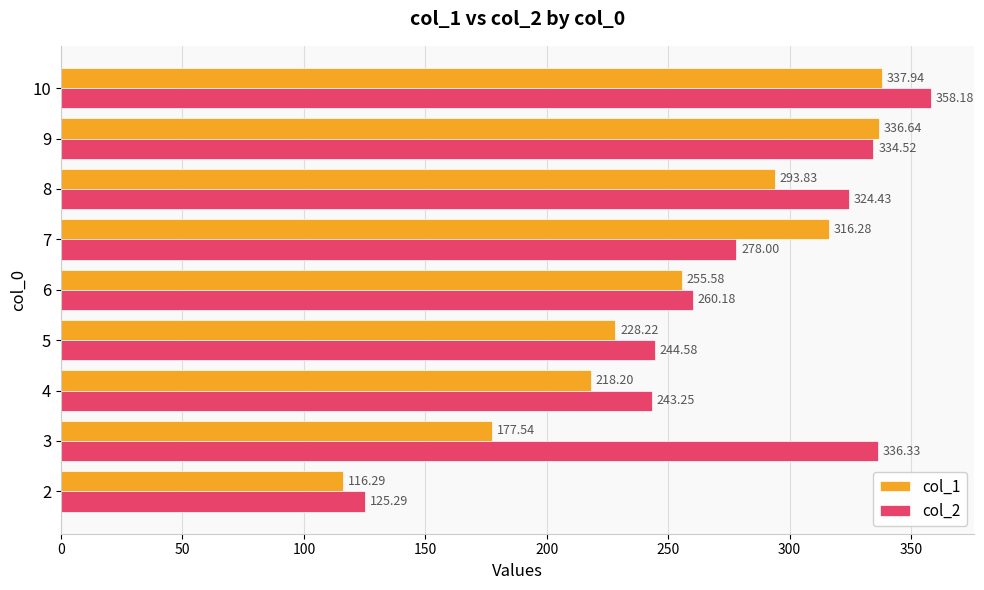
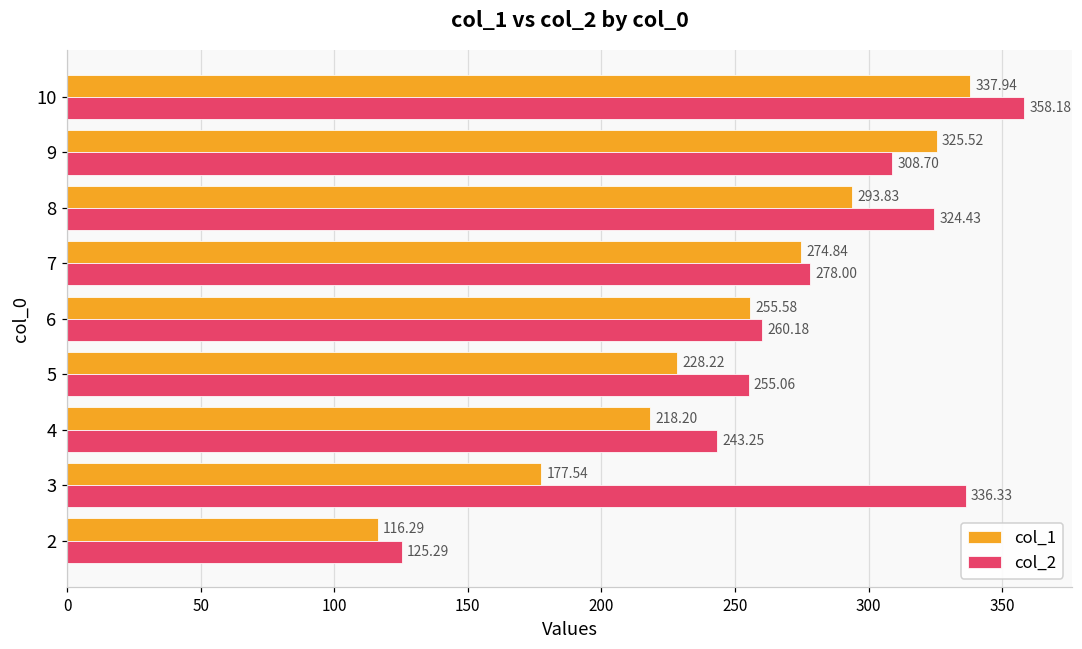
  {
    "col_1": {
      "10": 337.94,
-     "9": 336.64,
+     "9": 325.52,
      "8": 293.83,
-     "7": 316.28,
+     "7": 274.84,
      "6": 255.58,
      "5": 228.22,
      "4": 218.20,
      "3": 177.54,
      "2": 116.29
    },
    "col_2": {
      "10": 358.18,
-     "9": 334.52,
+     "9": 308.70,
      "8": 324.43,
      "7": 278.00,
      "6": 260.18,
-     "5": 244.58,
+     "5": 255.06,
      "4": 243.25,
      "3": 336.33,
      "2": 125.29
    }
  }
